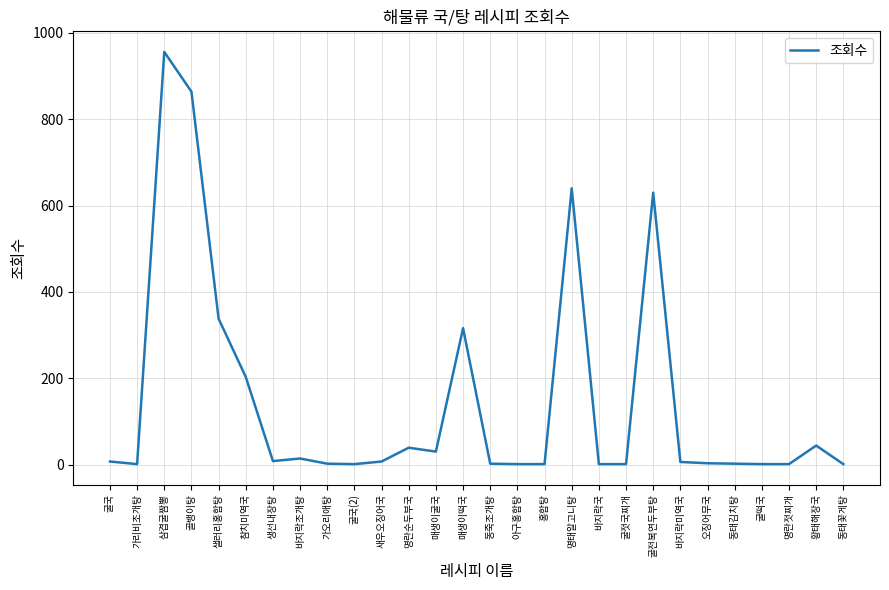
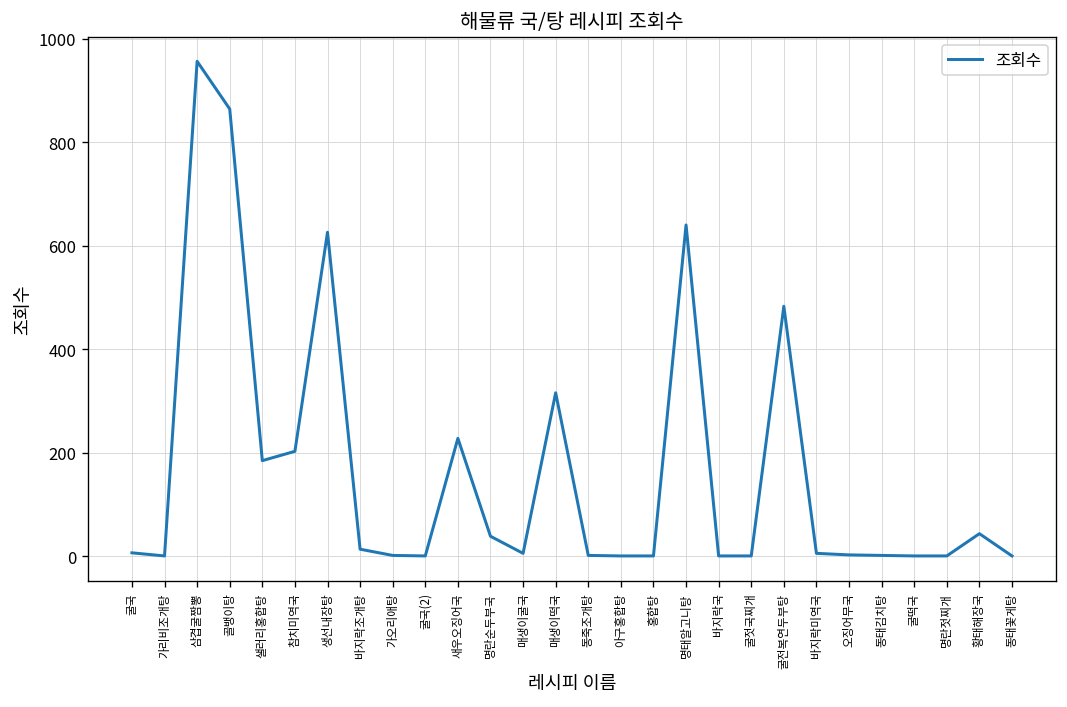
  {
    "굴국": 10,
    "가리비조개탕": 0,
    "삼겹굴짬뽕": 960,
    "골뱅이탕": 860,
-   "샐러리홍합탕": 340,
+   "샐러리홍합탕": 190,
    "참치미역국": 200,
-   "생선내장탕": 10,
+   "생선내장탕": 630,
    "바지락조개탕": 10,
    "가오리애탕": 0,
    "굴국(2)": 0,
-   "새우오징어국": 10,
+   "새우오징어국": 230,
    "명란순두부국": 40,
-   "매생이굴국": 30,
+   "매생이굴국": 10,
    "매생이떡국": 320,
    "동죽조개탕": 0,
    "아구홍합탕": 0,
    "홍합탕": 0,
    "명태알고니탕": 640,
    "바지락국": 0,
    "굴젓국찌개": 0,
-   "굴전복연두부탕": 630,
+   "굴전복연두부탕": 480,
    "바지락미역국": 10,
    "오징어무국": 0,
    "동태김치탕": 0,
    "굴떡국": 0,
    "명란젓찌개": 0,
    "황태해장국": 40,
    "동태꽃게탕": 0
  }
